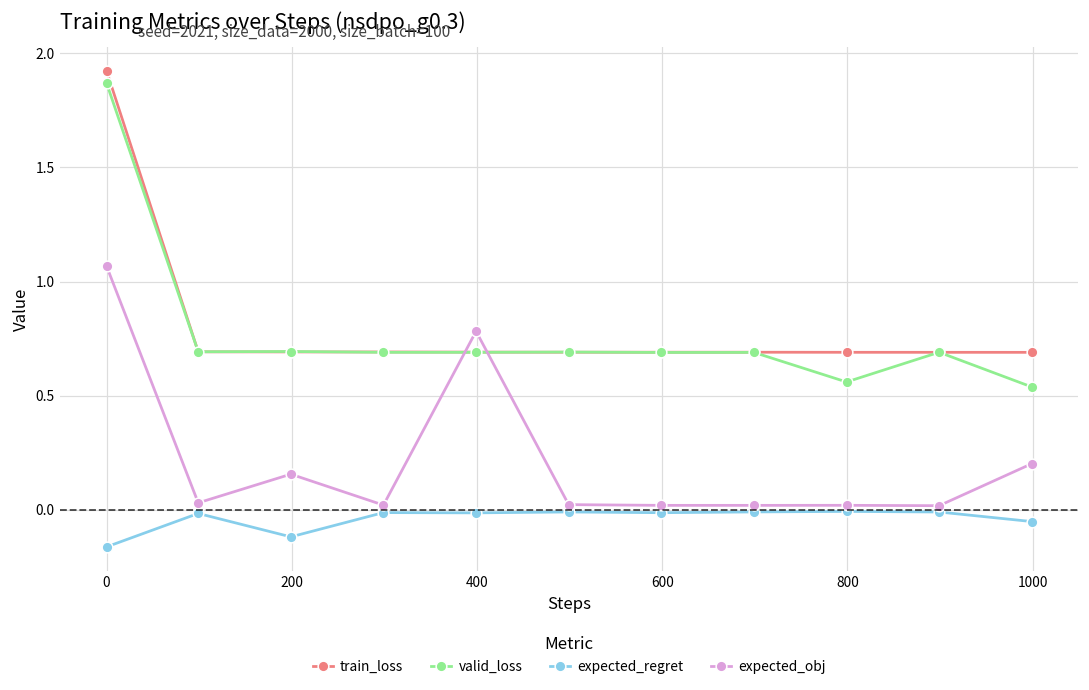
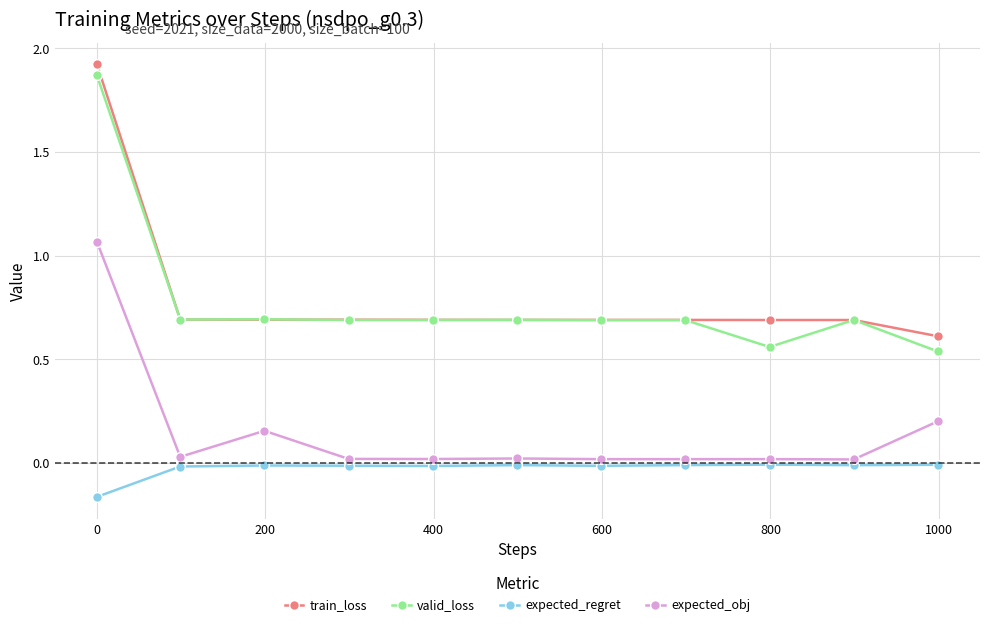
  {
    "train_loss": {
      "0": 1.92,
      "800": 0.69,
-     "1000": 0.69
+     "1000": 0.61
    },
    "valid_loss": {
      "0": 1.87,
      "800": 0.56,
      "1000": 0.54
    },
    "expected_regret": {
      "0": -0.16,
-     "200": -0.12,
+     "200": -0.01,
      "400": -0.01,
      "600": -0.01,
      "800": -0.01,
-     "1000": -0.05
+     "1000": -0.01
    },
    "expected_obj": {
      "0": 1.07,
      "200": 0.16,
-     "400": 0.78,
+     "400": 0.02,
      "600": 0.02,
      "800": 0.02,
      "1000": 0.20
    }
  }
